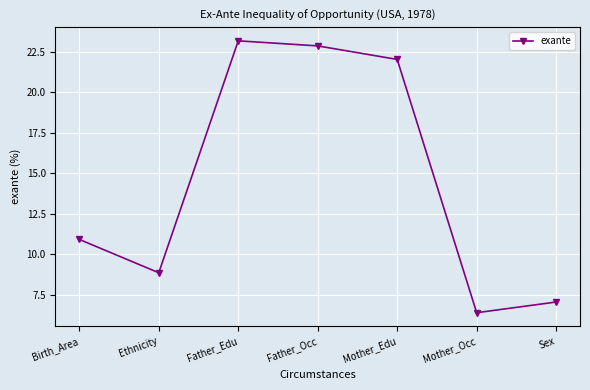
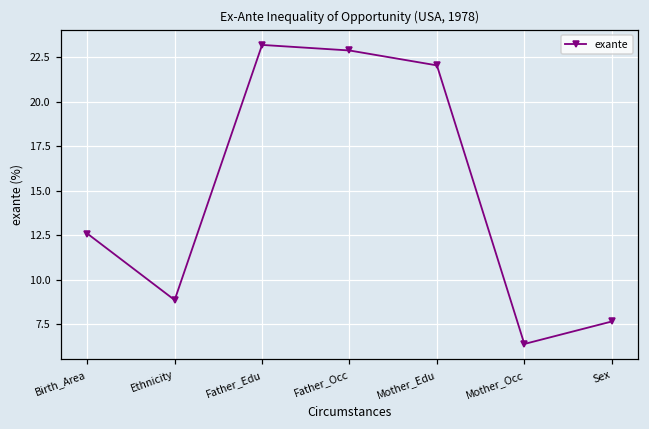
  {
-   "Birth_Area": 10.9,
+   "Birth_Area": 12.6,
    "Ethnicity": 8.8,
    "Father_Edu": 23.2,
    "Father_Occ": 22.9,
    "Mother_Edu": 22.0,
    "Mother_Occ": 6.4,
-   "Sex": 7.0
+   "Sex": 7.6
  }
